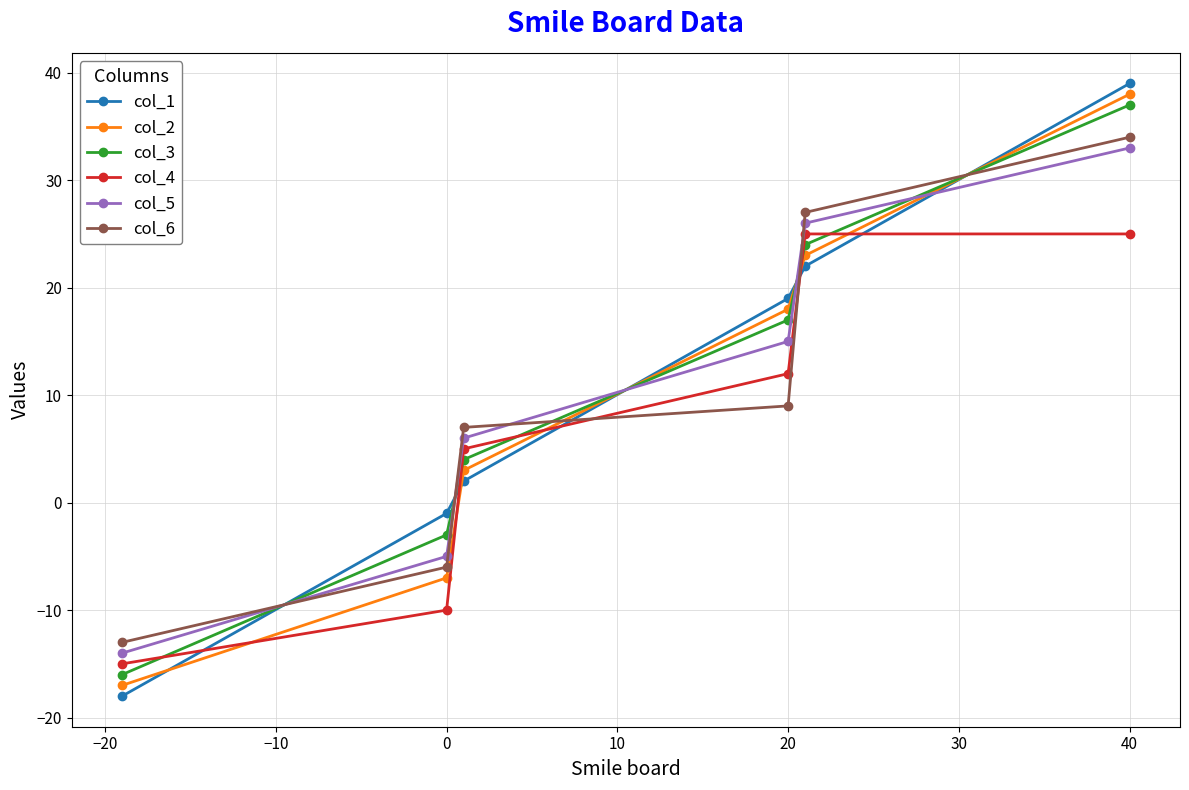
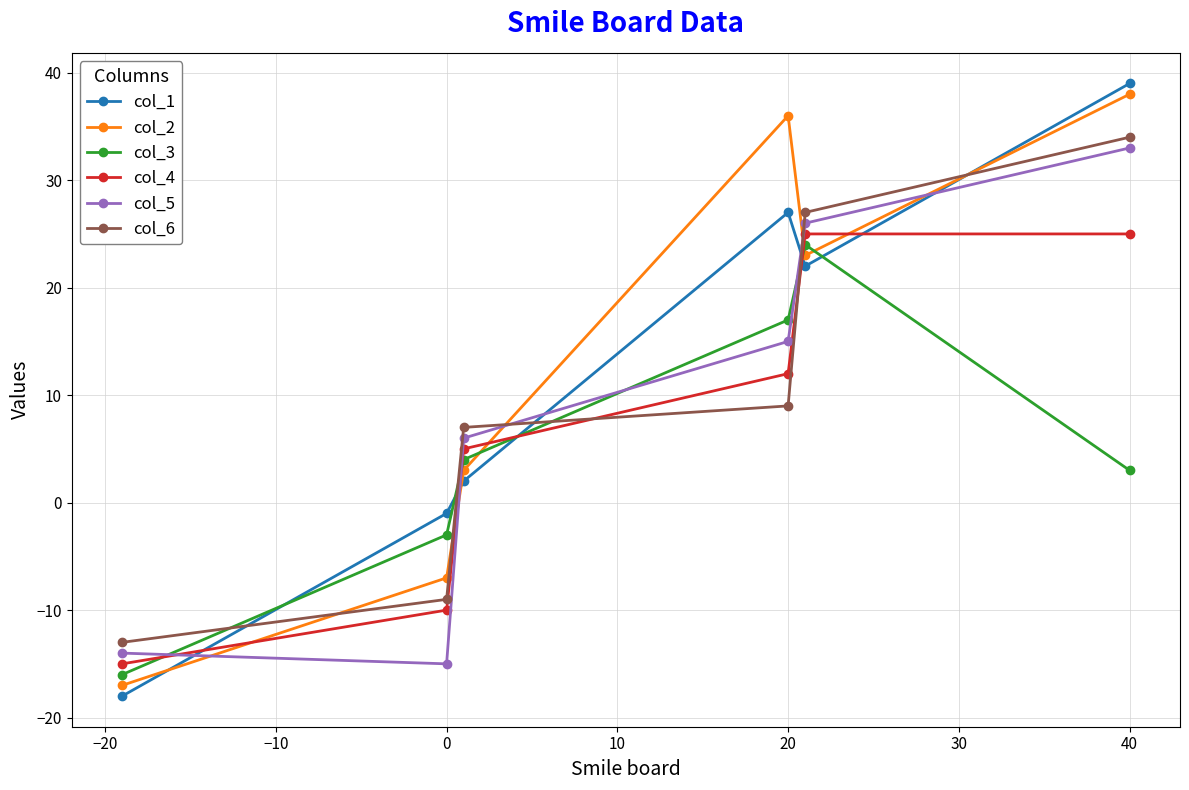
  {
    "col_1": {
      "0": -1,
-     "20": 19,
+     "20": 27,
      "40": 39
    },
    "col_2": {
      "0": -7,
-     "20": 18,
+     "20": 36,
      "40": 38
    },
    "col_3": {
      "0": -3,
      "20": 17,
-     "40": 37
+     "40": 3
    },
    "col_4": {
      "0": -10,
      "20": 12,
      "40": 25
    },
    "col_5": {
-     "0": -5,
+     "0": -15,
      "20": 15,
      "40": 33
    },
    "col_6": {
-     "0": -6,
+     "0": -9,
      "20": 9,
      "40": 34
    }
  }
